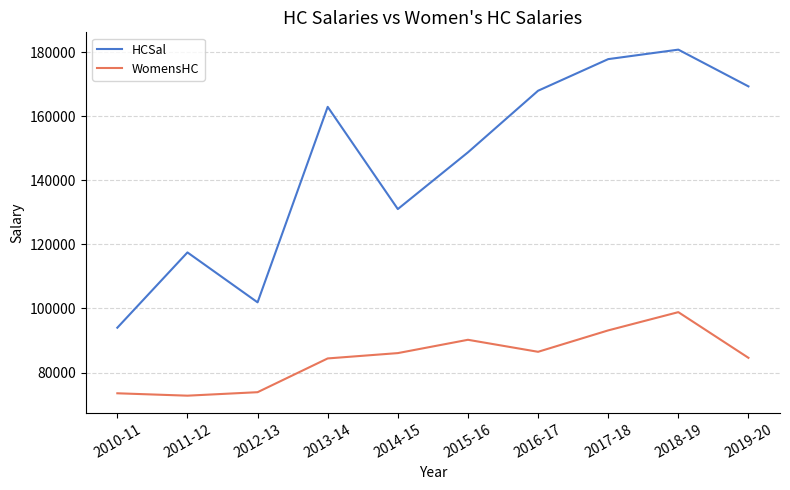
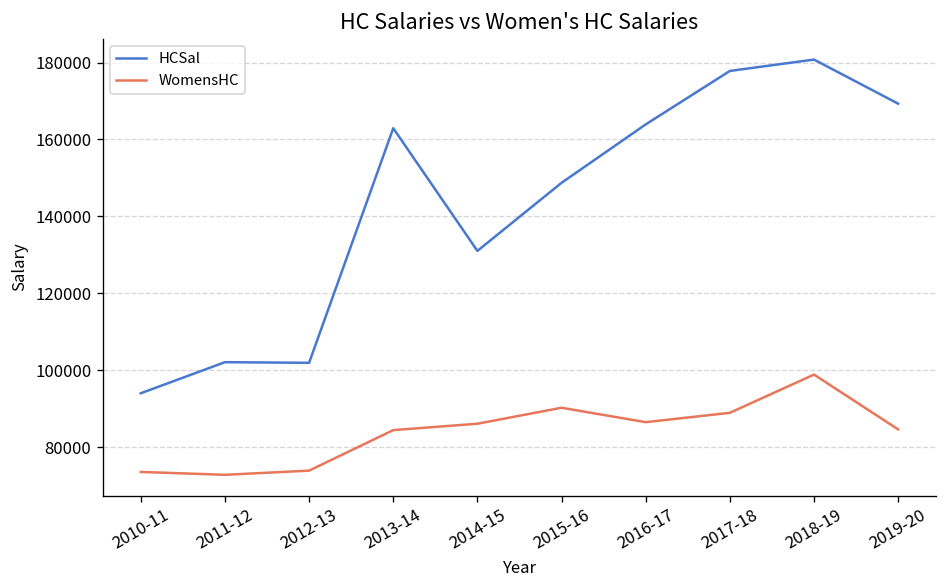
  {
    "HCSal": {
      "2010-11": 94000,
-     "2011-12": 117000,
+     "2011-12": 102000,
      "2012-13": 102000,
      "2013-14": 163000,
      "2014-15": 131000,
      "2015-16": 149000,
-     "2016-17": 168000,
+     "2016-17": 164000,
      "2017-18": 178000,
      "2018-19": 181000,
      "2019-20": 169000
    },
    "WomensHC": {
      "2010-11": 74000,
      "2011-12": 73000,
      "2012-13": 74000,
      "2013-14": 84000,
      "2014-15": 86000,
      "2015-16": 90000,
      "2016-17": 86000,
-     "2017-18": 93000,
+     "2017-18": 89000,
      "2018-19": 99000,
      "2019-20": 85000
    }
  }
